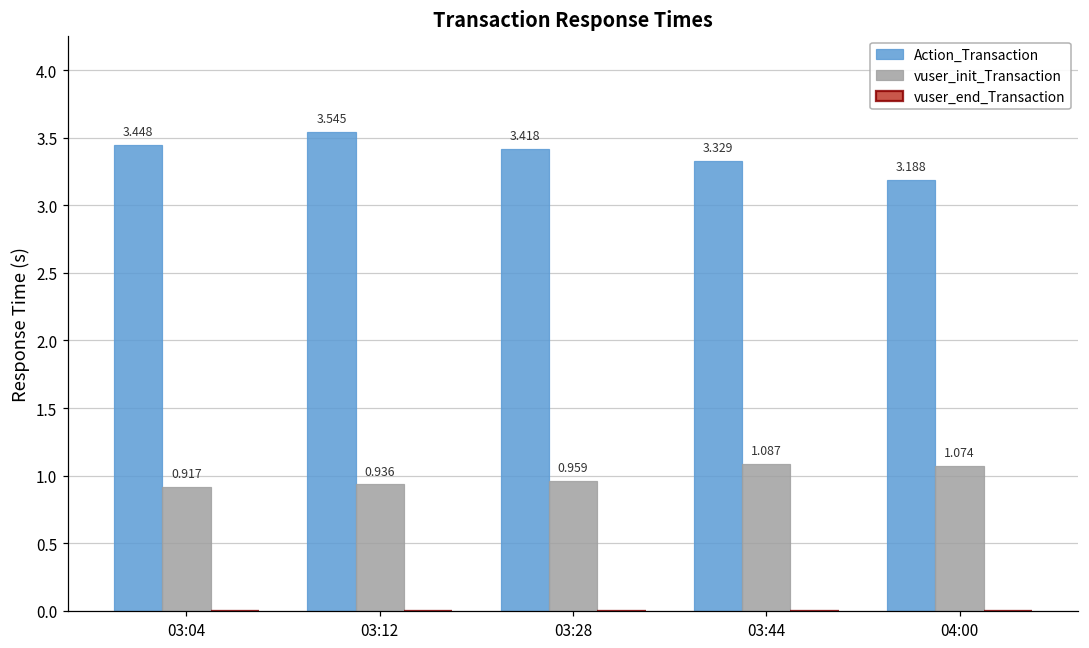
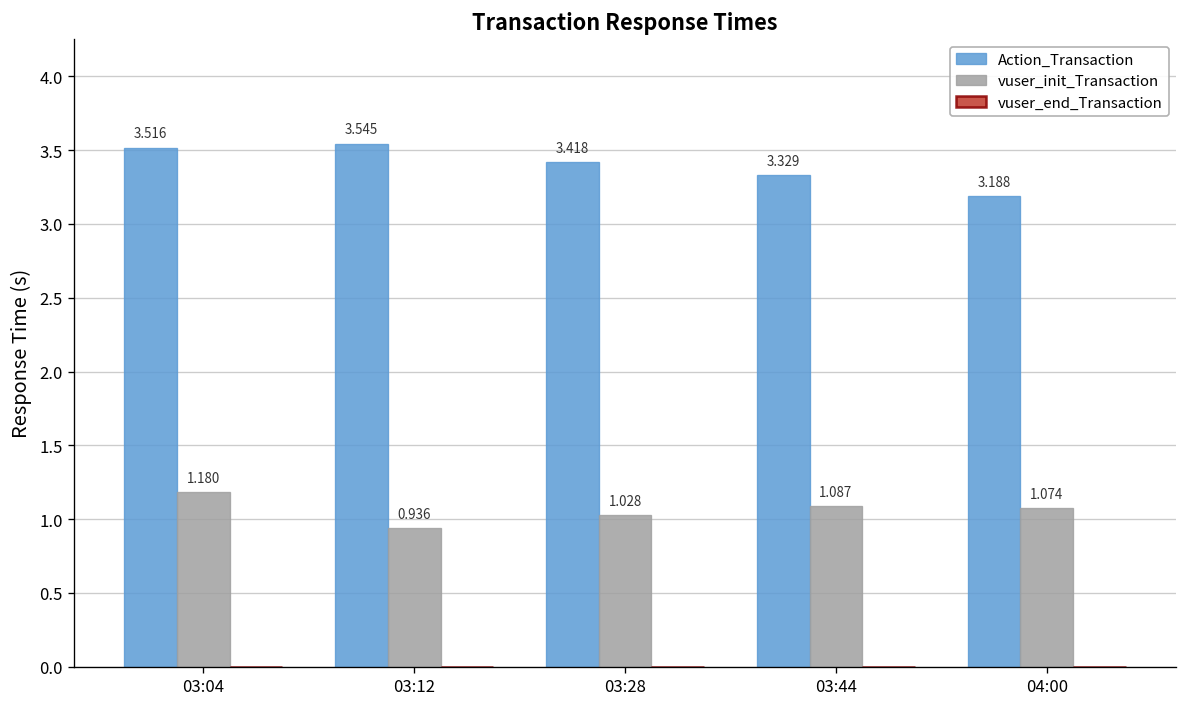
  {
    "Action_Transaction": {
-     "03:04": 3.448,
+     "03:04": 3.516,
      "03:12": 3.545,
      "03:28": 3.418,
      "03:44": 3.329,
      "04:00": 3.188
    },
    "vuser_init_Transaction": {
-     "03:04": 0.917,
+     "03:04": 1.180,
      "03:12": 0.936,
-     "03:28": 0.959,
+     "03:28": 1.028,
      "03:44": 1.087,
      "04:00": 1.074
    },
    "vuser_end_Transaction": {
      "03:04": 0.00,
      "03:12": 0.00,
      "03:28": 0.00,
      "03:44": 0.00,
      "04:00": 0.00
    }
  }
